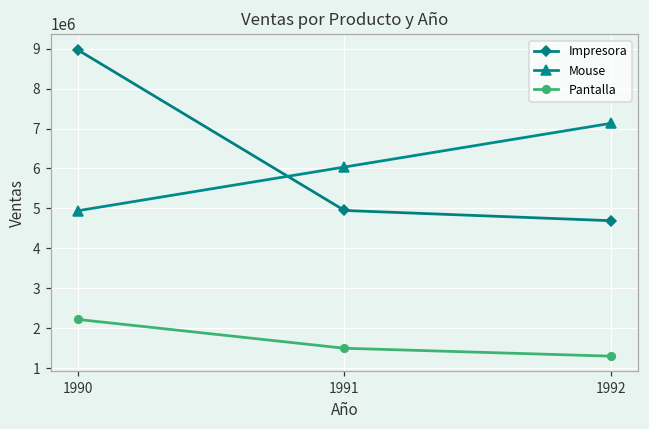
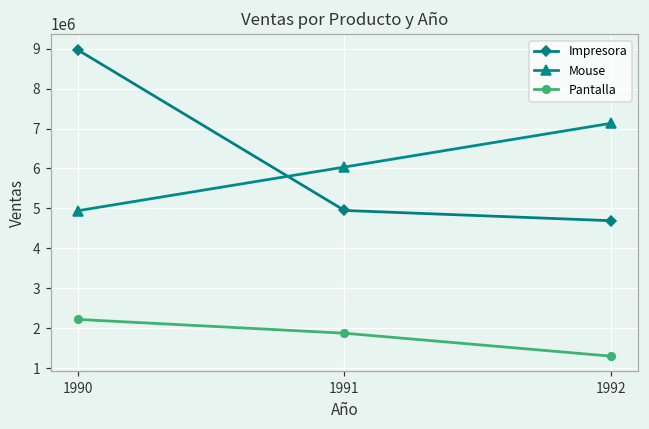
  {
    "Pantalla": {
      "1990": 2200000,
-     "1991": 1500000,
+     "1991": 1900000,
      "1992": 1300000
    }
  }
